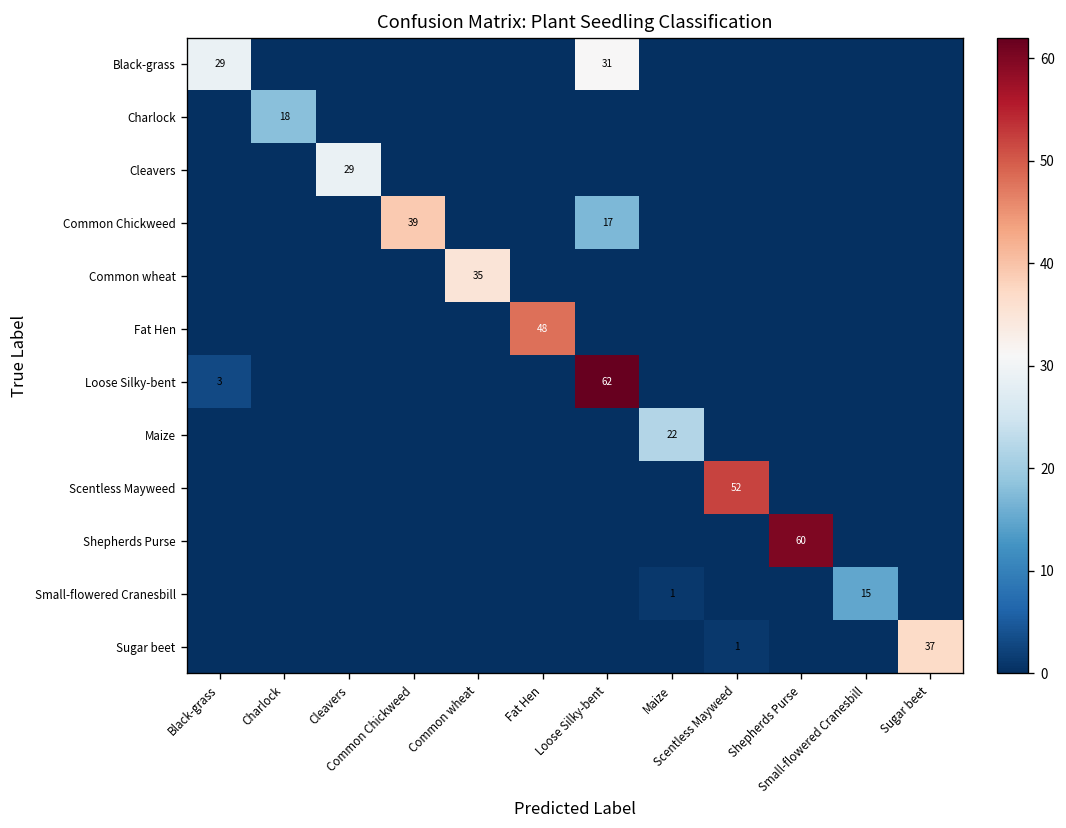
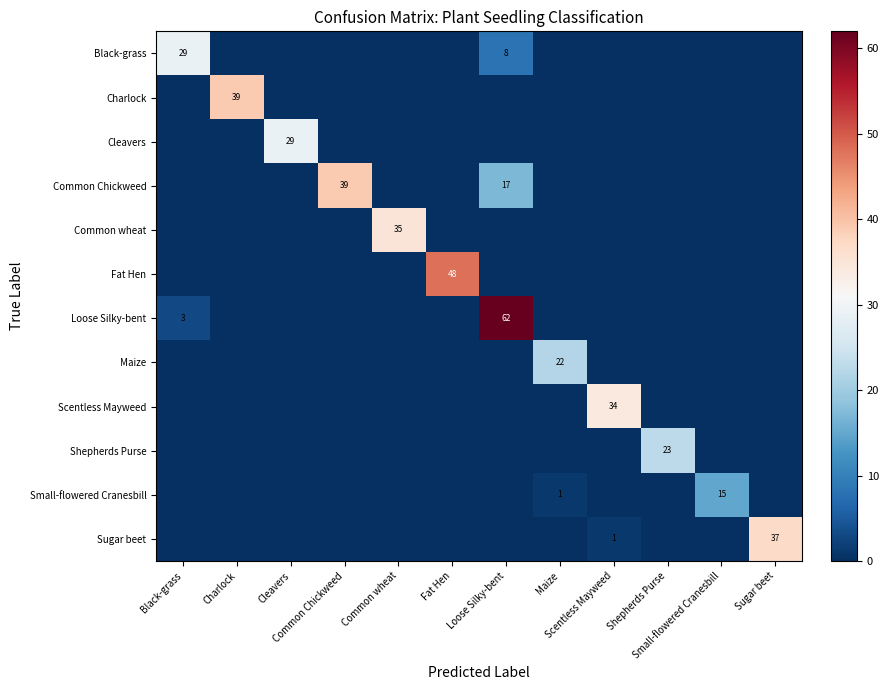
  {
    "Black-grass": {
      "Black-grass": 29,
-     "Loose Silky-bent": 31
+     "Loose Silky-bent": 8
    },
    "Charlock": {
-     "Charlock": 18
+     "Charlock": 39
    },
    "Cleavers": {
      "Cleavers": 29
    },
    "Common Chickweed": {
      "Common Chickweed": 39,
      "Loose Silky-bent": 17
    },
    "Common wheat": {
      "Common wheat": 35
    },
    "Fat Hen": {
      "Fat Hen": 48
    },
    "Loose Silky-bent": {
      "Black-grass": 3,
      "Loose Silky-bent": 62
    },
    "Maize": {
      "Maize": 22
    },
    "Scentless Mayweed": {
-     "Scentless Mayweed": 52
+     "Scentless Mayweed": 34
    },
    "Shepherds Purse": {
-     "Shepherds Purse": 60
+     "Shepherds Purse": 23
    },
    "Small-flowered Cranesbill": {
      "Maize": 1,
      "Small-flowered Cranesbill": 15
    },
    "Sugar beet": {
      "Scentless Mayweed": 1,
      "Sugar beet": 37
    }
  }
